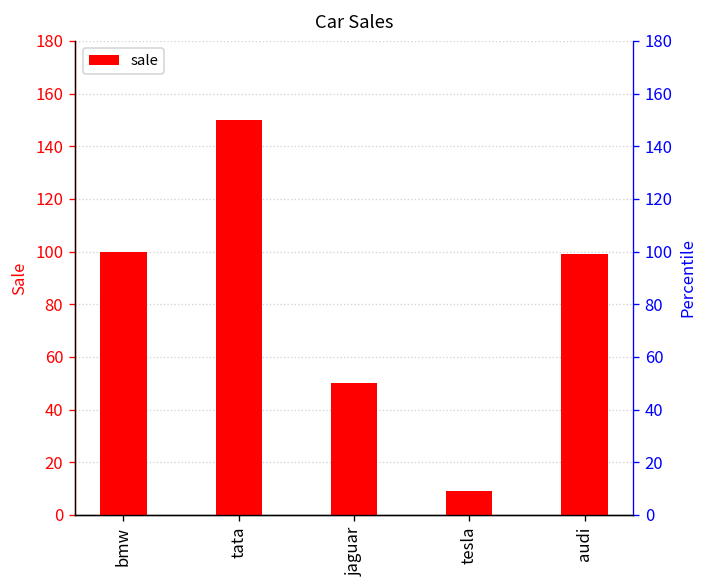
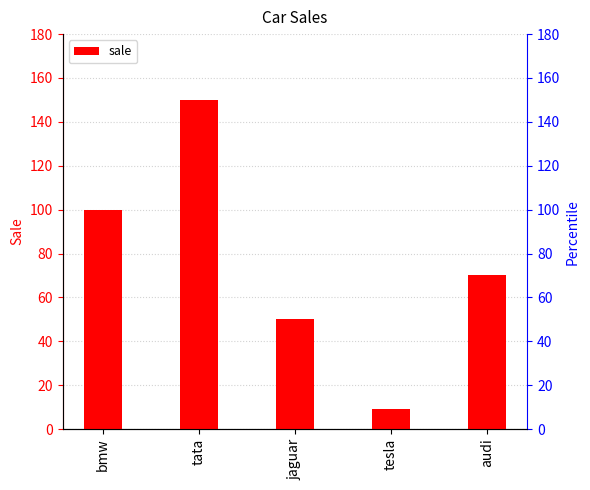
  {
    "bmw": 100,
    "tata": 150,
    "jaguar": 50,
    "tesla": 9,
-   "audi": 99
+   "audi": 70
  }
